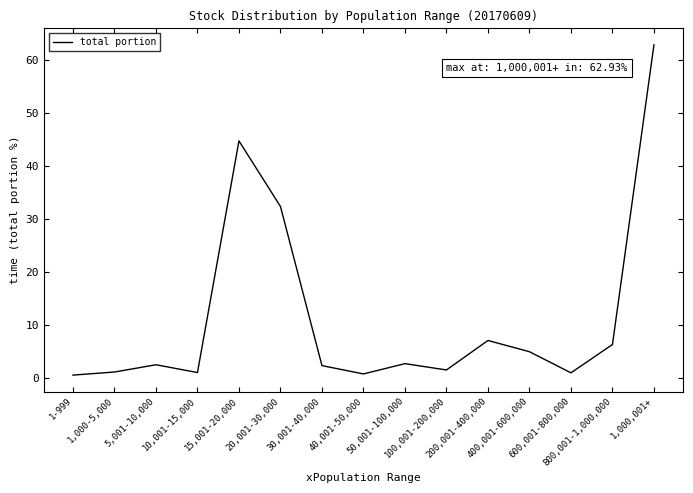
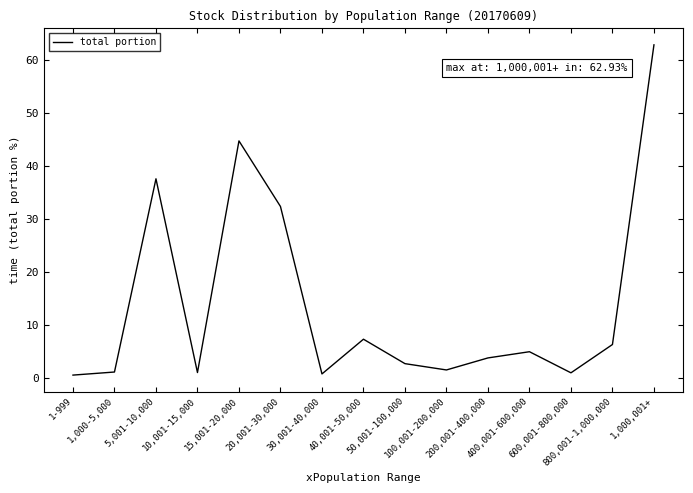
  {
    "1-999": 1,
    "1,000-5,000": 1,
-   "5,001-10,000": 3,
+   "5,001-10,000": 38,
    "10,001-15,000": 1,
    "15,001-20,000": 45,
    "20,001-30,000": 32,
-   "30,001-40,000": 2,
-   "40,001-50,000": 1,
+   "30,001-40,000": 1,
+   "40,001-50,000": 7,
    "50,001-100,000": 3,
    "100,001-200,000": 2,
-   "200,001-400,000": 7,
+   "200,001-400,000": 4,
    "400,001-600,000": 5,
    "600,001-800,000": 1,
    "800,001-1,000,000": 6,
    "1,000,001+": 63
  }
